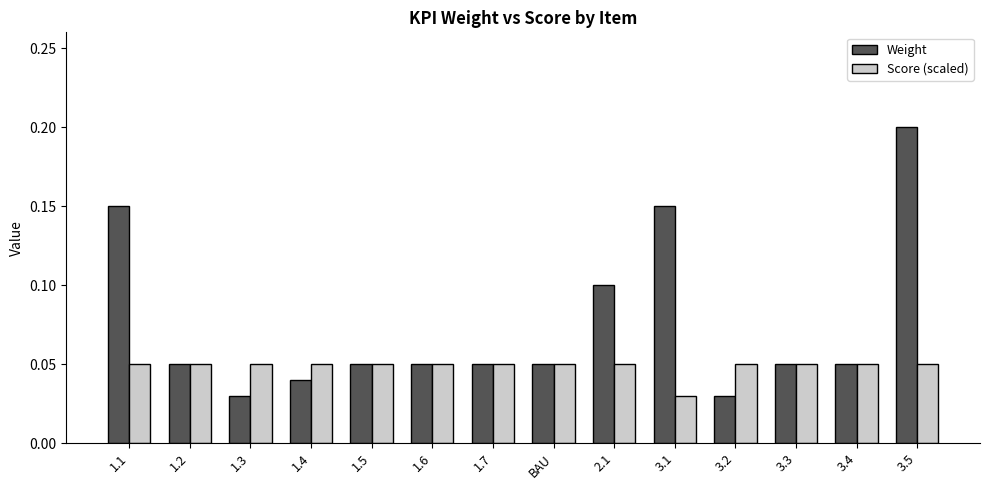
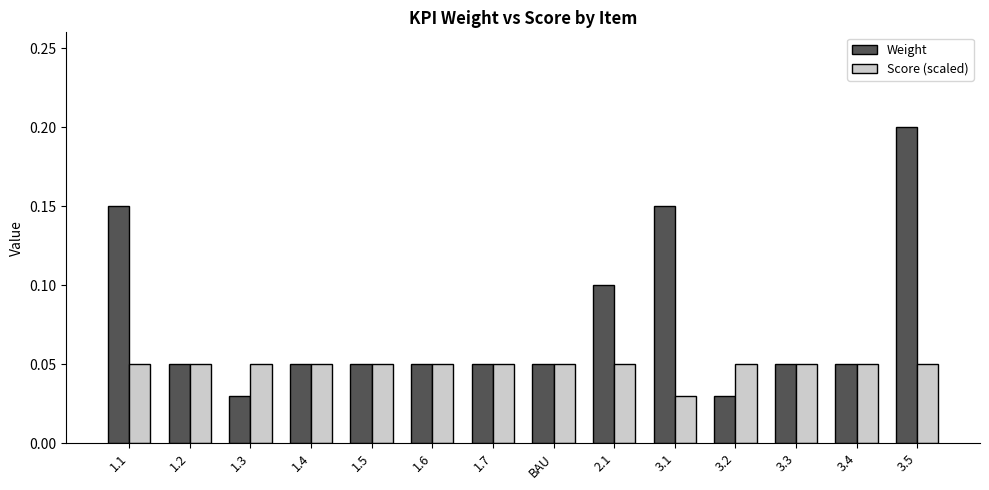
  {
    "Weight": {
      "1.1": 0.15,
      "1.2": 0.05,
      "1.3": 0.03,
-     "1.4": 0.04,
+     "1.4": 0.05,
      "1.5": 0.05,
      "1.6": 0.05,
      "1.7": 0.05,
      "BAU": 0.05,
      "2.1": 0.10,
      "3.1": 0.15,
      "3.2": 0.03,
      "3.3": 0.05,
      "3.4": 0.05,
      "3.5": 0.20
    },
    "Score (scaled)": {
      "1.1": 0.05,
      "1.2": 0.05,
      "1.3": 0.05,
      "1.4": 0.05,
      "1.5": 0.05,
      "1.6": 0.05,
      "1.7": 0.05,
      "BAU": 0.05,
      "2.1": 0.05,
      "3.1": 0.03,
      "3.2": 0.05,
      "3.3": 0.05,
      "3.4": 0.05,
      "3.5": 0.05
    }
  }
